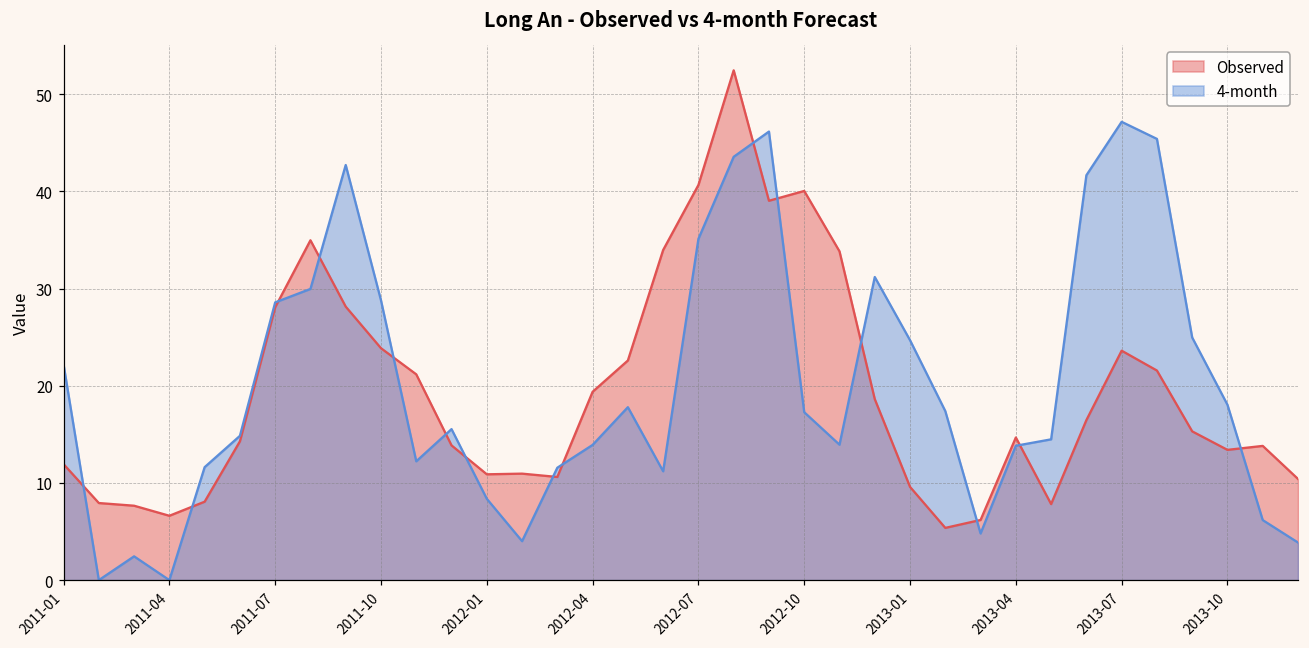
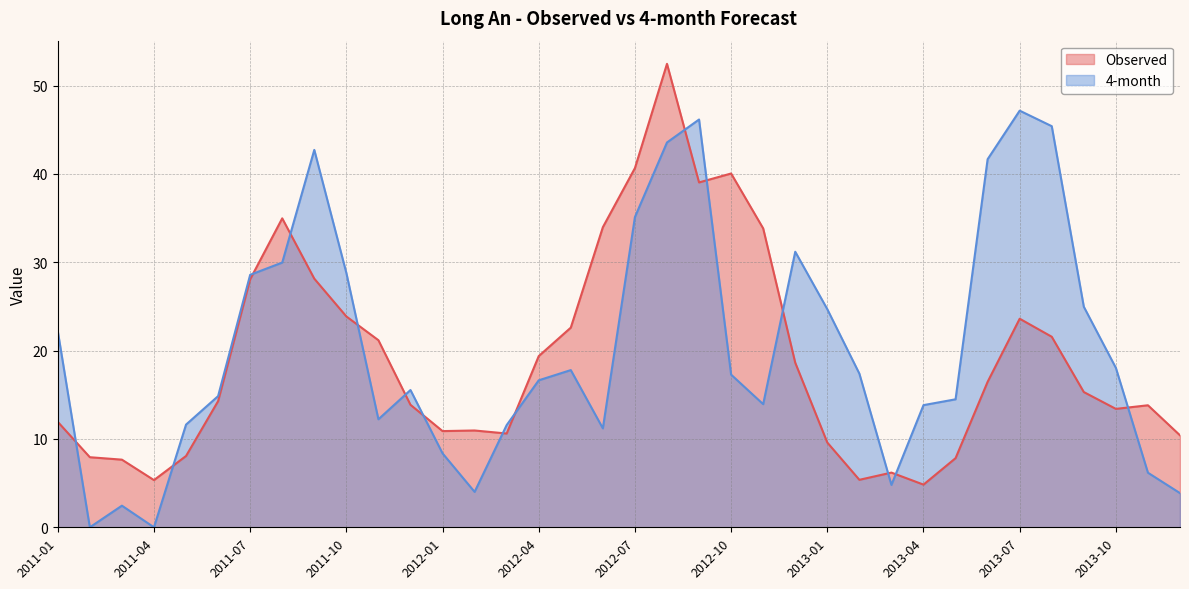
  {
    "Observed": {
      "2011-01": 12,
-     "2011-04": 7,
+     "2011-04": 5,
      "2011-07": 28,
      "2011-10": 24,
      "2012-01": 11,
      "2012-04": 19,
      "2012-07": 41,
      "2012-10": 40,
      "2013-01": 10,
-     "2013-04": 15,
+     "2013-04": 5,
      "2013-07": 24,
      "2013-10": 13
    },
    "4-month": {
      "2011-01": 22,
      "2011-04": 0,
      "2011-07": 29,
      "2011-10": 29,
      "2012-01": 8,
-     "2012-04": 14,
+     "2012-04": 17,
      "2012-07": 35,
      "2012-10": 17,
      "2013-01": 25,
      "2013-04": 14,
      "2013-07": 47,
      "2013-10": 18
    }
  }
